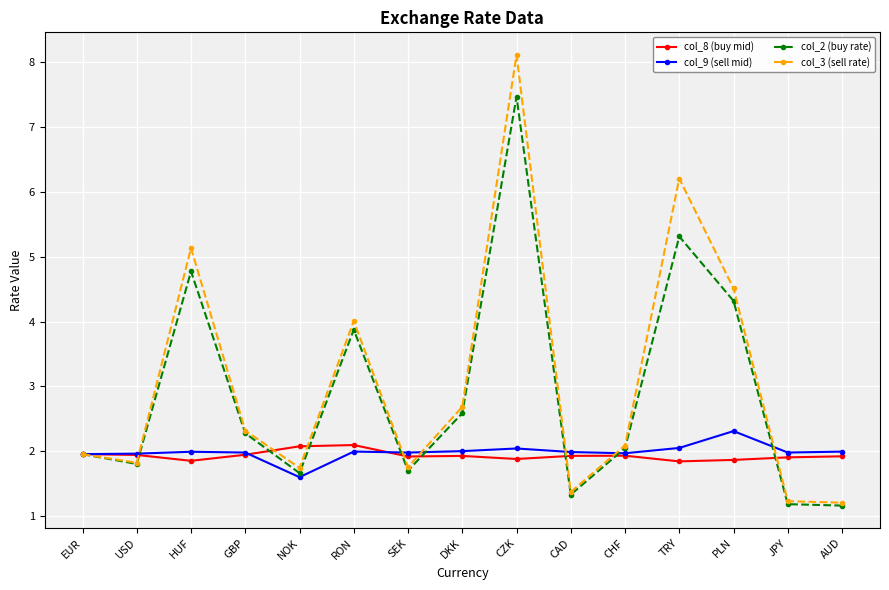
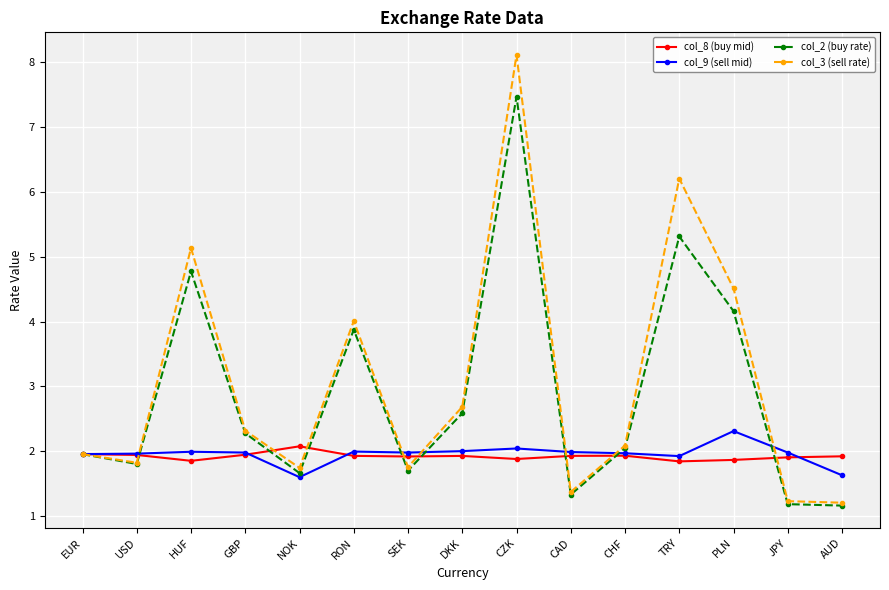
  {
    "col_8 (buy mid)": {
      "HUF": 1.9,
      "NOK": 2.1,
-     "RON": 2.1,
+     "RON": 1.9,
      "SEK": 1.9,
      "DKK": 1.9,
      "CZK": 1.9,
      "CAD": 1.9,
      "TRY": 1.8,
      "PLN": 1.9,
      "JPY": 1.9,
      "AUD": 1.9
    },
    "col_9 (sell mid)": {
      "HUF": 2.0,
      "NOK": 1.6,
      "RON": 2.0,
      "SEK": 2.0,
      "DKK": 2.0,
      "CZK": 2.0,
      "CAD": 2.0,
-     "TRY": 2.1,
+     "TRY": 1.9,
      "PLN": 2.3,
      "JPY": 2.0,
-     "AUD": 2.0
+     "AUD": 1.6
    },
    "col_2 (buy rate)": {
      "HUF": 4.8,
      "GBP": 2.3,
      "NOK": 1.7,
      "RON": 3.9,
      "SEK": 1.7,
      "DKK": 2.6,
      "CZK": 7.5,
      "CAD": 1.3,
      "CHF": 2.0,
      "TRY": 5.3,
-     "PLN": 4.3,
+     "PLN": 4.2,
      "JPY": 1.2,
      "AUD": 1.2
    },
    "col_3 (sell rate)": {
      "HUF": 5.1,
      "GBP": 2.3,
      "NOK": 1.7,
      "RON": 4.0,
      "SEK": 1.8,
      "DKK": 2.7,
      "CZK": 8.1,
      "CAD": 1.4,
      "CHF": 2.1,
      "TRY": 6.2,
      "PLN": 4.5,
      "JPY": 1.2,
      "AUD": 1.2
    }
  }
